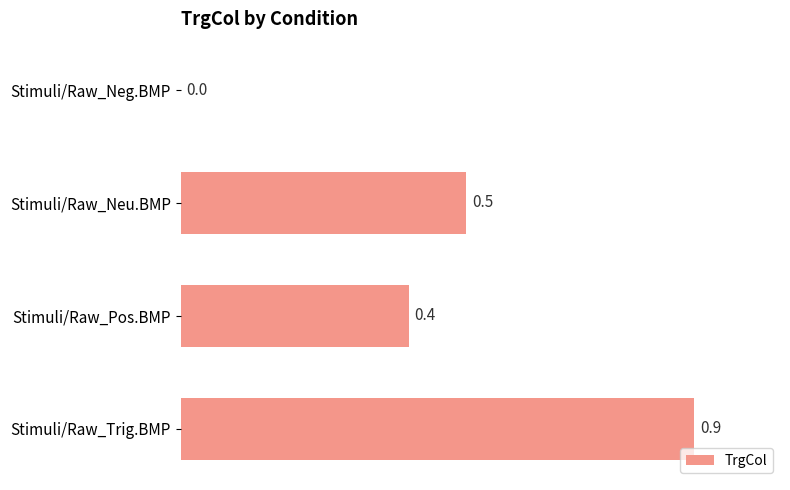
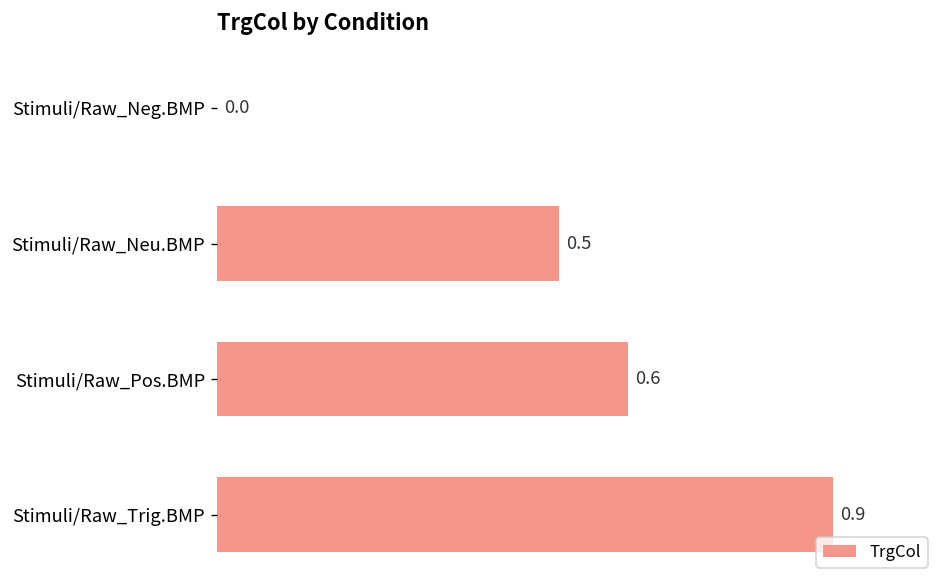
  {
    "Stimuli/Raw_Neg.BMP": 0.0,
    "Stimuli/Raw_Neu.BMP": 0.5,
-   "Stimuli/Raw_Pos.BMP": 0.4,
+   "Stimuli/Raw_Pos.BMP": 0.6,
    "Stimuli/Raw_Trig.BMP": 0.9
  }
